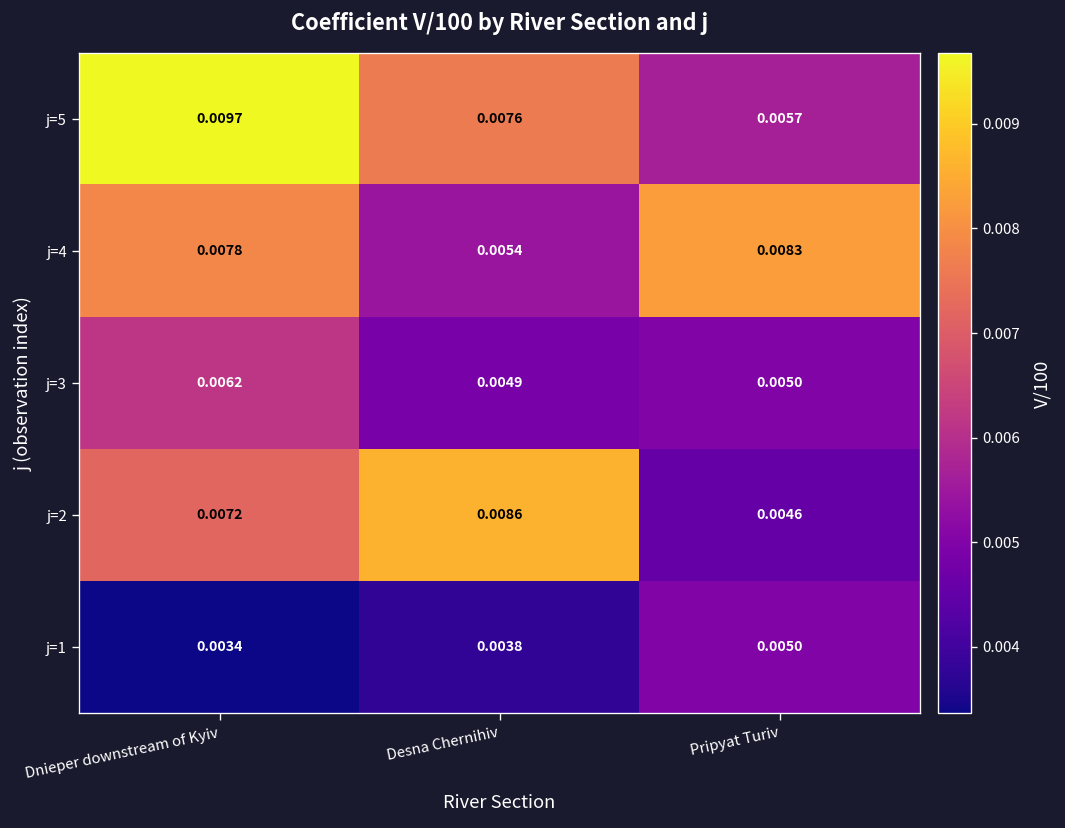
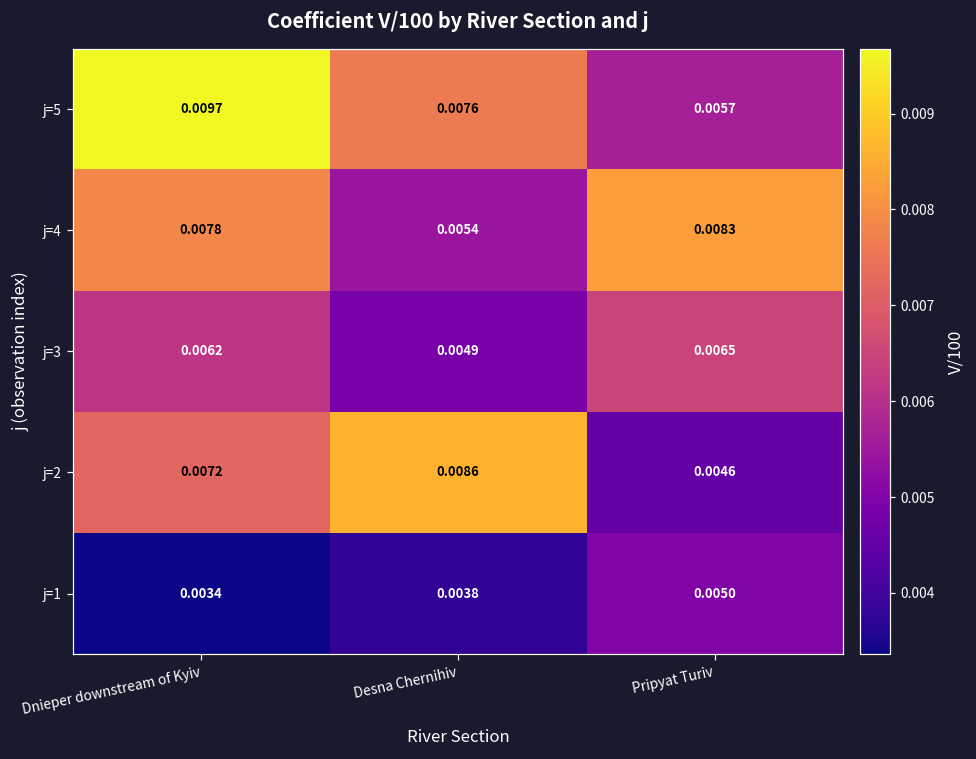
  {
    "j=5": {
      "Dnieper downstream of Kyiv": 0.0097,
      "Desna Chernihiv": 0.0076,
      "Pripyat Turiv": 0.0057
    },
    "j=4": {
      "Dnieper downstream of Kyiv": 0.0078,
      "Desna Chernihiv": 0.0054,
      "Pripyat Turiv": 0.0083
    },
    "j=3": {
      "Dnieper downstream of Kyiv": 0.0062,
      "Desna Chernihiv": 0.0049,
-     "Pripyat Turiv": 0.0050
+     "Pripyat Turiv": 0.0065
    },
    "j=2": {
      "Dnieper downstream of Kyiv": 0.0072,
      "Desna Chernihiv": 0.0086,
      "Pripyat Turiv": 0.0046
    },
    "j=1": {
      "Dnieper downstream of Kyiv": 0.0034,
      "Desna Chernihiv": 0.0038,
      "Pripyat Turiv": 0.0050
    }
  }
